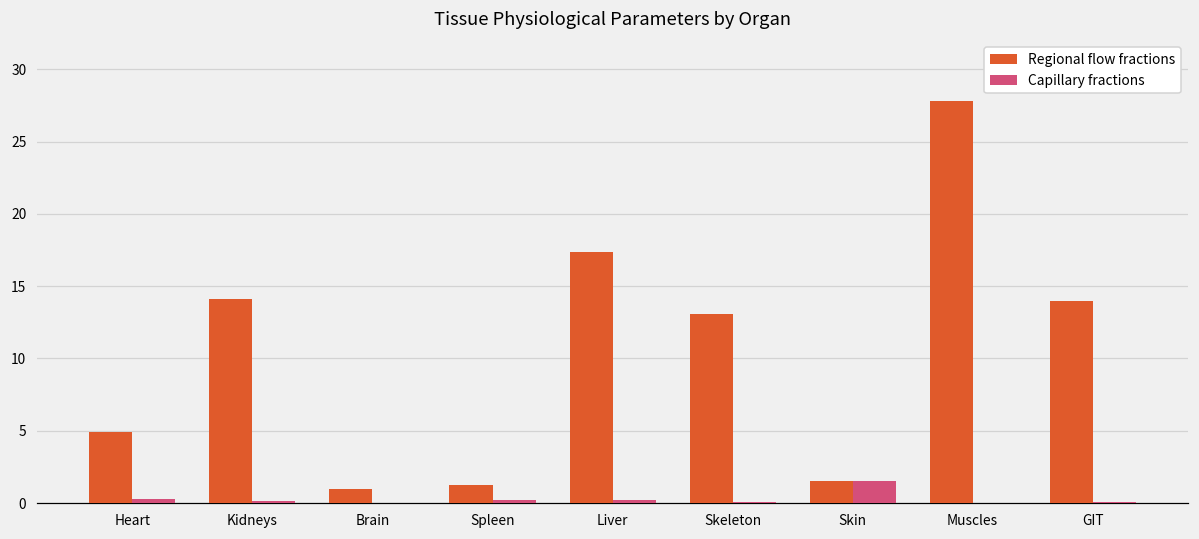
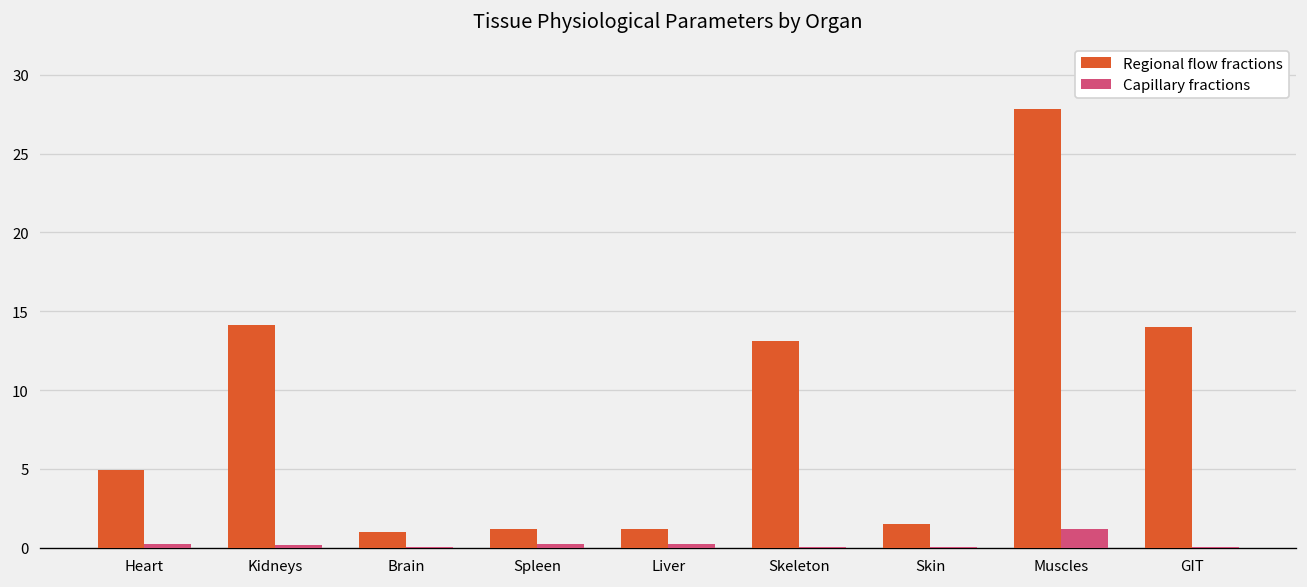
  {
    "Regional flow fractions": {
      "Heart": 4.9,
      "Kidneys": 14.1,
      "Brain": 1.0,
      "Spleen": 1.2,
-     "Liver": 17.4,
+     "Liver": 1.2,
      "Skeleton": 13.1,
      "Skin": 1.5,
      "Muscles": 27.8,
      "GIT": 14.0
    },
    "Capillary fractions": {
      "Heart": 0.3,
      "Spleen": 0.2,
      "Liver": 0.2,
-     "Skin": 1.5,
-     "Muscles": 0.0
+     "Skin": 0.0,
+     "Muscles": 1.2
    }
  }
